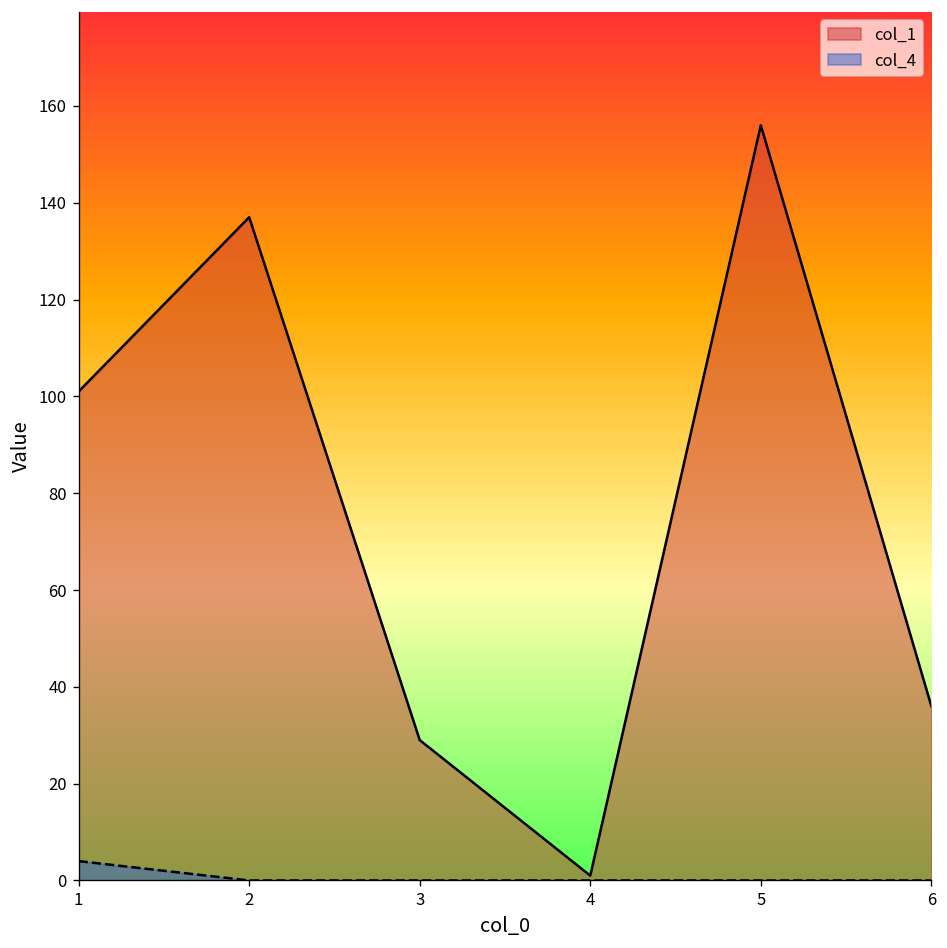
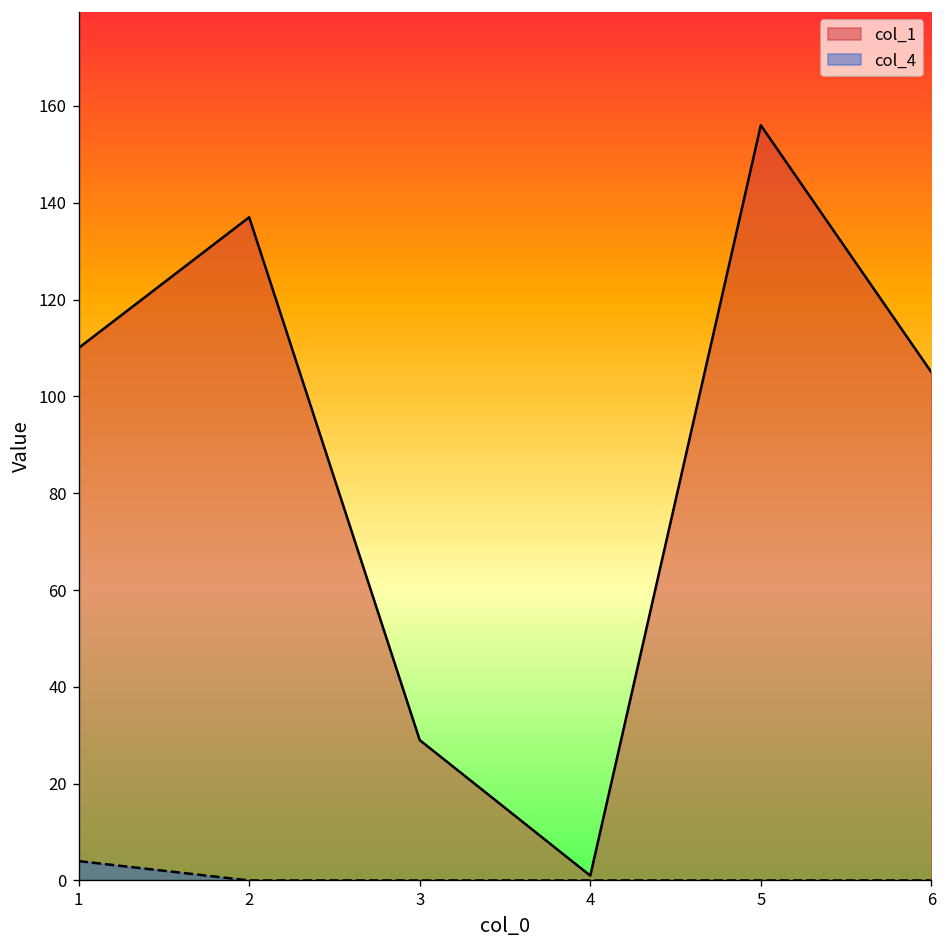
  {
    "col_1": {
-     "1": 101,
+     "1": 110,
      "2": 137,
      "3": 29,
      "4": 1,
      "5": 156,
-     "6": 36
+     "6": 105
    },
    "col_4": {
      "1": 4,
      "2": 0,
      "3": 0,
      "4": 0,
      "5": 0,
      "6": 0
    }
  }
